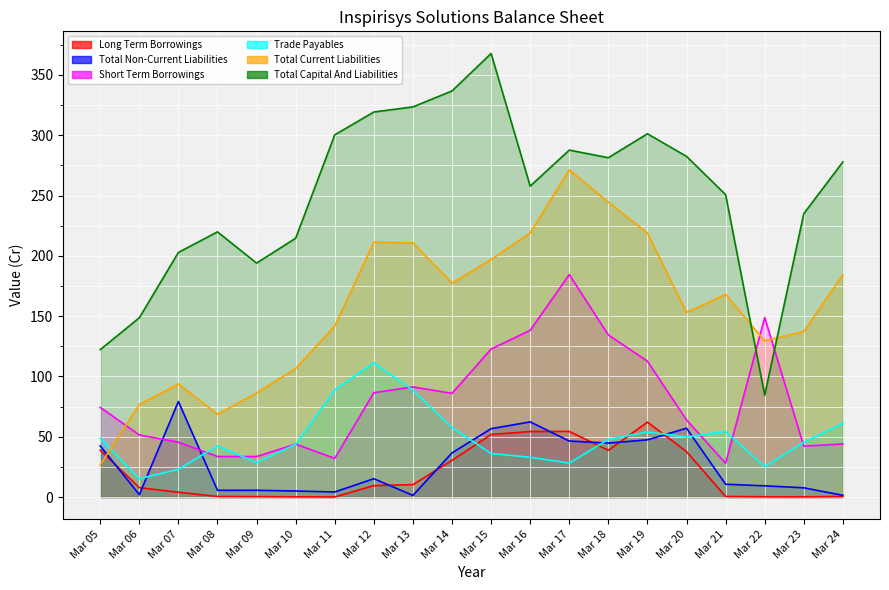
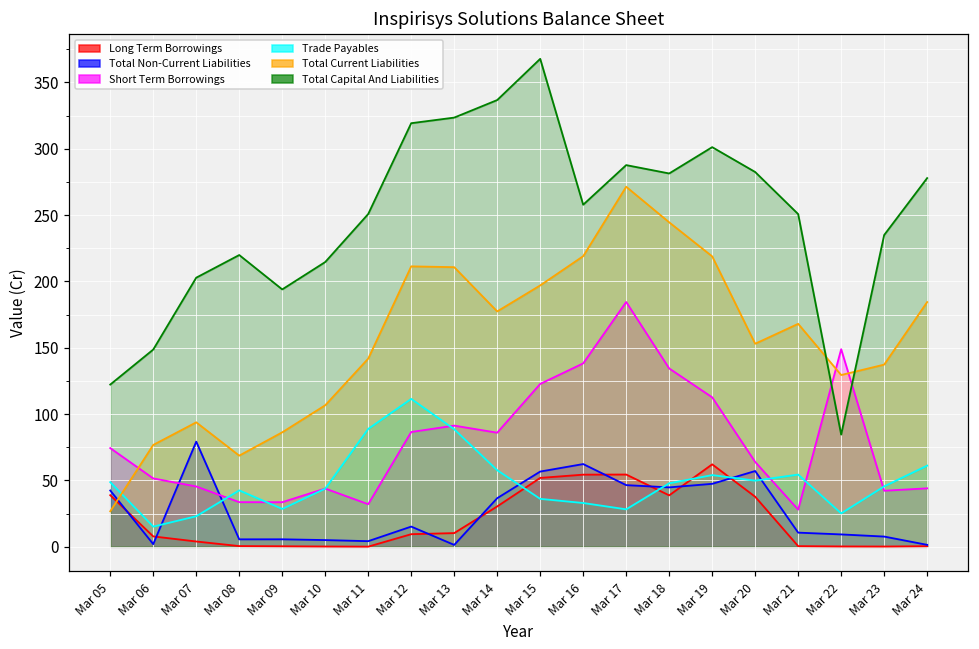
  {
    "Long Term Borrowings": {
      "Mar 05": 39,
      "Mar 06": 8,
      "Mar 07": 4,
      "Mar 08": 1,
      "Mar 09": 0,
      "Mar 10": 0,
      "Mar 11": 0,
      "Mar 12": 9,
      "Mar 13": 10,
      "Mar 14": 30,
      "Mar 15": 52,
      "Mar 16": 54,
      "Mar 17": 54,
      "Mar 18": 39,
      "Mar 19": 62,
      "Mar 20": 38,
      "Mar 21": 0,
      "Mar 22": 0,
      "Mar 23": 0
    },
    "Total Non-Current Liabilities": {
      "Mar 05": 42,
      "Mar 06": 2,
      "Mar 07": 79,
      "Mar 08": 6,
      "Mar 09": 6,
      "Mar 10": 5,
      "Mar 11": 4,
      "Mar 12": 15,
      "Mar 13": 1,
      "Mar 14": 37,
      "Mar 15": 57,
      "Mar 16": 62,
      "Mar 17": 46,
      "Mar 18": 45,
      "Mar 19": 47,
      "Mar 20": 57,
      "Mar 21": 11,
      "Mar 22": 9,
      "Mar 23": 8
    },
    "Short Term Borrowings": {
      "Mar 05": 74,
      "Mar 06": 52,
      "Mar 07": 45,
      "Mar 08": 34,
      "Mar 09": 34,
      "Mar 11": 32,
      "Mar 12": 87,
      "Mar 13": 91,
      "Mar 14": 86,
      "Mar 15": 123,
      "Mar 16": 138,
      "Mar 17": 184,
      "Mar 18": 134,
      "Mar 19": 113,
      "Mar 20": 64,
      "Mar 21": 28,
      "Mar 22": 149,
      "Mar 23": 42,
      "Mar 24": 44
    },
    "Trade Payables": {
      "Mar 05": 49,
      "Mar 06": 15,
      "Mar 07": 23,
      "Mar 08": 43,
      "Mar 09": 29,
      "Mar 11": 89,
      "Mar 12": 111,
      "Mar 13": 89,
      "Mar 14": 58,
      "Mar 15": 36,
      "Mar 16": 33,
      "Mar 17": 28,
      "Mar 18": 48,
      "Mar 19": 54,
      "Mar 20": 50,
      "Mar 21": 54,
      "Mar 22": 25,
      "Mar 23": 46,
      "Mar 24": 61
    },
    "Total Current Liabilities": {
      "Mar 05": 27,
      "Mar 06": 77,
      "Mar 07": 94,
      "Mar 08": 69,
      "Mar 09": 86,
      "Mar 10": 107,
      "Mar 11": 142,
      "Mar 12": 211,
      "Mar 13": 211,
      "Mar 14": 177,
      "Mar 15": 197,
      "Mar 16": 219,
      "Mar 17": 271,
      "Mar 18": 245,
      "Mar 19": 219,
      "Mar 20": 153,
      "Mar 21": 168,
      "Mar 22": 129,
      "Mar 23": 137,
      "Mar 24": 184
    },
    "Total Capital And Liabilities": {
      "Mar 05": 122,
      "Mar 06": 149,
      "Mar 07": 203,
      "Mar 08": 220,
      "Mar 09": 194,
      "Mar 10": 215,
-     "Mar 11": 300,
+     "Mar 11": 251,
      "Mar 12": 319,
      "Mar 13": 323,
      "Mar 14": 337,
      "Mar 15": 368,
      "Mar 16": 258,
      "Mar 17": 288,
      "Mar 18": 281,
      "Mar 19": 301,
      "Mar 20": 282,
      "Mar 21": 251,
      "Mar 22": 85,
      "Mar 23": 235,
      "Mar 24": 278
    }
  }
